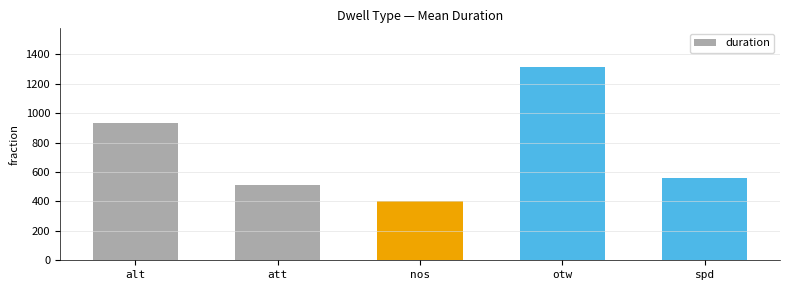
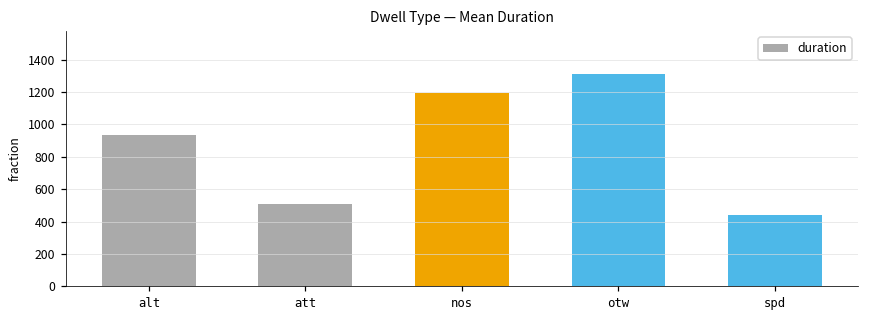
  {
    "alt": 930,
    "att": 510,
-   "nos": 400,
+   "nos": 1190,
    "otw": 1310,
-   "spd": 560
+   "spd": 440
  }
